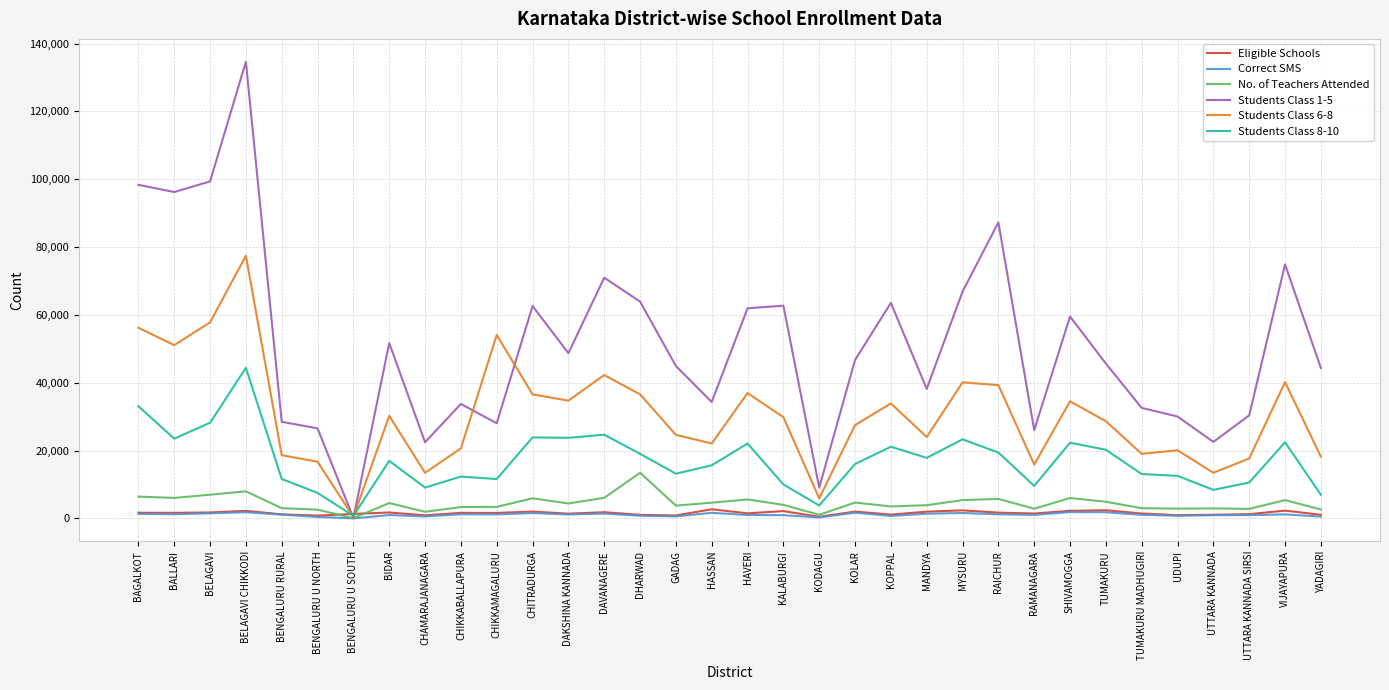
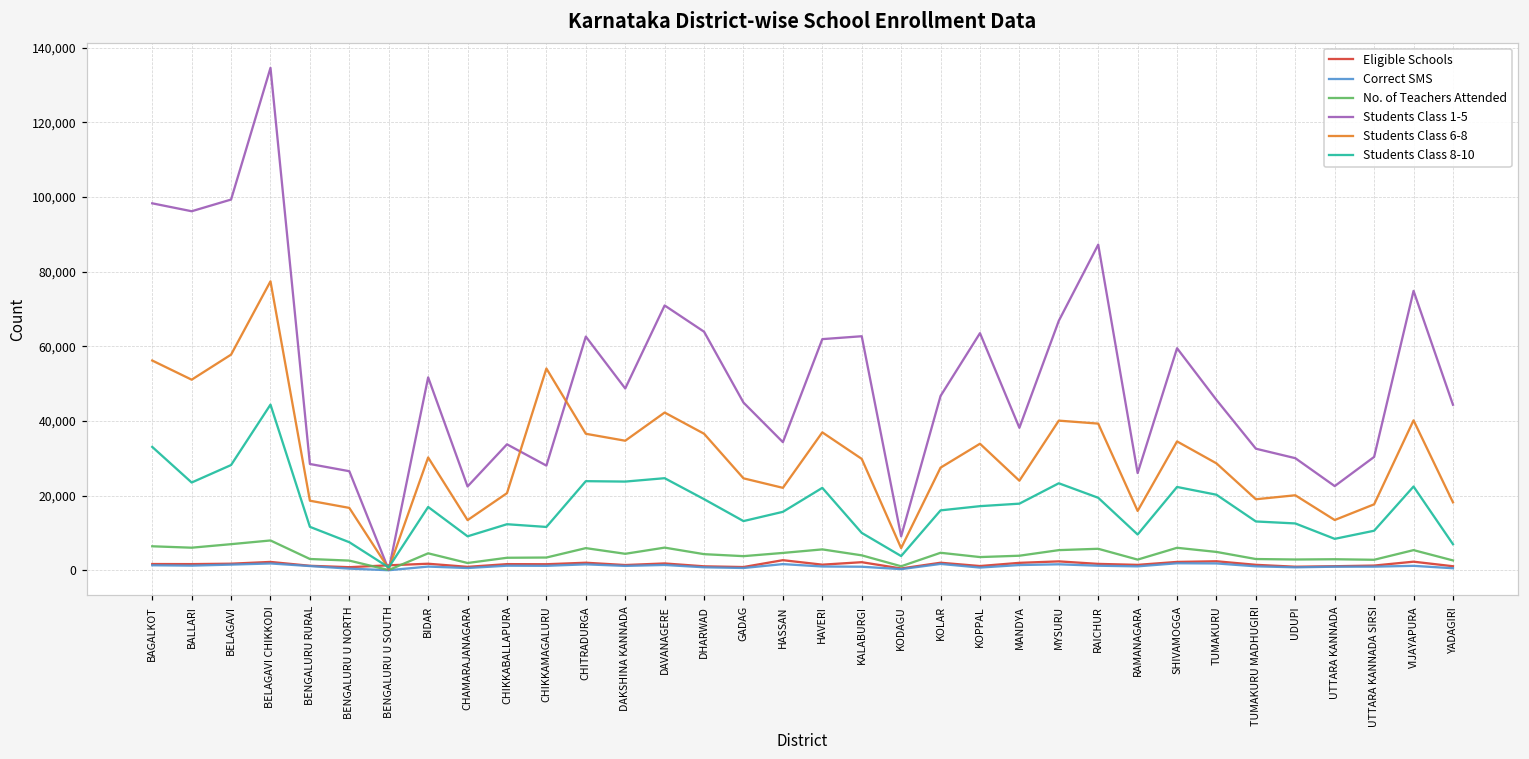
  {
    "Eligible Schools": {
      "BIDAR": "2,000",
      "HASSAN": "3,000",
      "KALABURGI": "2,000",
      "MYSURU": "2,000",
      "VIJAYAPURA": "2,000"
    },
    "Correct SMS": {
      "BIDAR": "1,000",
      "HASSAN": "2,000",
      "KALABURGI": "1,000",
      "MYSURU": "2,000",
      "VIJAYAPURA": "1,000"
    },
    "No. of Teachers Attended": {
      "BAGALKOT": "6,000",
      "BALLARI": "6,000",
      "BELAGAVI": "7,000",
      "BELAGAVI CHIKKODI": "8,000",
      "BENGALURU RURAL": "3,000",
      "BENGALURU U NORTH": "3,000",
      "BIDAR": "5,000",
      "CHAMARAJANAGARA": "2,000",
      "CHIKKABALLAPURA": "3,000",
      "CHIKKAMAGALURU": "3,000",
      "CHITRADURGA": "6,000",
      "DAKSHINA KANNADA": "4,000",
      "DAVANAGERE": "6,000",
-     "DHARWAD": "13,000",
+     "DHARWAD": "4,000",
      "GADAG": "4,000",
      "HASSAN": "5,000",
      "HAVERI": "6,000",
      "KALABURGI": "4,000",
      "KOLAR": "5,000",
      "KOPPAL": "4,000",
      "MANDYA": "4,000",
      "MYSURU": "5,000",
      "RAICHUR": "6,000",
      "RAMANAGARA": "3,000",
      "SHIVAMOGGA": "6,000",
      "TUMAKURU": "5,000",
      "TUMAKURU MADHUGIRI": "3,000",
      "UDUPI": "3,000",
      "UTTARA KANNADA": "3,000",
      "UTTARA KANNADA SIRSI": "3,000",
      "VIJAYAPURA": "5,000",
      "YADAGIRI": "3,000"
    },
    "Students Class 1-5": {
      "BAGALKOT": "98,000",
      "BALLARI": "96,000",
      "BELAGAVI": "99,000",
      "BELAGAVI CHIKKODI": "135,000",
      "BENGALURU RURAL": "28,000",
      "BENGALURU U NORTH": "27,000",
      "BIDAR": "52,000",
      "CHAMARAJANAGARA": "22,000",
      "CHIKKABALLAPURA": "34,000",
      "CHIKKAMAGALURU": "28,000",
      "CHITRADURGA": "63,000",
      "DAKSHINA KANNADA": "49,000",
      "DAVANAGERE": "71,000",
      "DHARWAD": "64,000",
      "GADAG": "45,000",
      "HASSAN": "34,000",
      "HAVERI": "62,000",
      "KALABURGI": "63,000",
      "KODAGU": "9,000",
      "KOLAR": "47,000",
      "KOPPAL": "64,000",
      "MANDYA": "38,000",
      "MYSURU": "67,000",
      "RAICHUR": "87,000",
      "RAMANAGARA": "26,000",
      "SHIVAMOGGA": "60,000",
      "TUMAKURU": "46,000",
      "TUMAKURU MADHUGIRI": "33,000",
      "UDUPI": "30,000",
      "UTTARA KANNADA": "23,000",
      "UTTARA KANNADA SIRSI": "30,000",
      "VIJAYAPURA": "75,000",
      "YADAGIRI": "44,000"
    },
    "Students Class 6-8": {
      "BAGALKOT": "56,000",
      "BALLARI": "51,000",
      "BELAGAVI": "58,000",
      "BELAGAVI CHIKKODI": "77,000",
      "BENGALURU RURAL": "19,000",
      "BENGALURU U NORTH": "17,000",
      "BIDAR": "30,000",
      "CHAMARAJANAGARA": "13,000",
      "CHIKKABALLAPURA": "21,000",
      "CHIKKAMAGALURU": "54,000",
      "CHITRADURGA": "37,000",
      "DAKSHINA KANNADA": "35,000",
      "DAVANAGERE": "42,000",
      "DHARWAD": "37,000",
      "GADAG": "25,000",
      "HASSAN": "22,000",
      "HAVERI": "37,000",
      "KALABURGI": "30,000",
      "KODAGU": "6,000",
      "KOLAR": "28,000",
      "KOPPAL": "34,000",
      "MANDYA": "24,000",
      "MYSURU": "40,000",
      "RAICHUR": "39,000",
      "RAMANAGARA": "16,000",
      "SHIVAMOGGA": "35,000",
      "TUMAKURU": "29,000",
      "TUMAKURU MADHUGIRI": "19,000",
      "UDUPI": "20,000",
      "UTTARA KANNADA": "13,000",
      "UTTARA KANNADA SIRSI": "18,000",
      "VIJAYAPURA": "40,000",
      "YADAGIRI": "18,000"
    },
    "Students Class 8-10": {
      "BAGALKOT": "33,000",
      "BALLARI": "24,000",
      "BELAGAVI": "28,000",
      "BELAGAVI CHIKKODI": "44,000",
      "BENGALURU RURAL": "12,000",
      "BENGALURU U NORTH": "8,000",
      "BIDAR": "17,000",
      "CHAMARAJANAGARA": "9,000",
      "CHIKKABALLAPURA": "12,000",
      "CHIKKAMAGALURU": "12,000",
      "CHITRADURGA": "24,000",
      "DAKSHINA KANNADA": "24,000",
      "DAVANAGERE": "25,000",
      "DHARWAD": "19,000",
      "GADAG": "13,000",
      "HASSAN": "16,000",
      "HAVERI": "22,000",
      "KALABURGI": "10,000",
      "KODAGU": "4,000",
      "KOLAR": "16,000",
-     "KOPPAL": "21,000",
+     "KOPPAL": "17,000",
      "MANDYA": "18,000",
      "MYSURU": "23,000",
      "RAICHUR": "19,000",
      "RAMANAGARA": "10,000",
      "SHIVAMOGGA": "22,000",
      "TUMAKURU": "20,000",
      "TUMAKURU MADHUGIRI": "13,000",
      "UDUPI": "13,000",
      "UTTARA KANNADA": "8,000",
      "UTTARA KANNADA SIRSI": "11,000",
      "VIJAYAPURA": "22,000",
      "YADAGIRI": "7,000"
    }
  }
